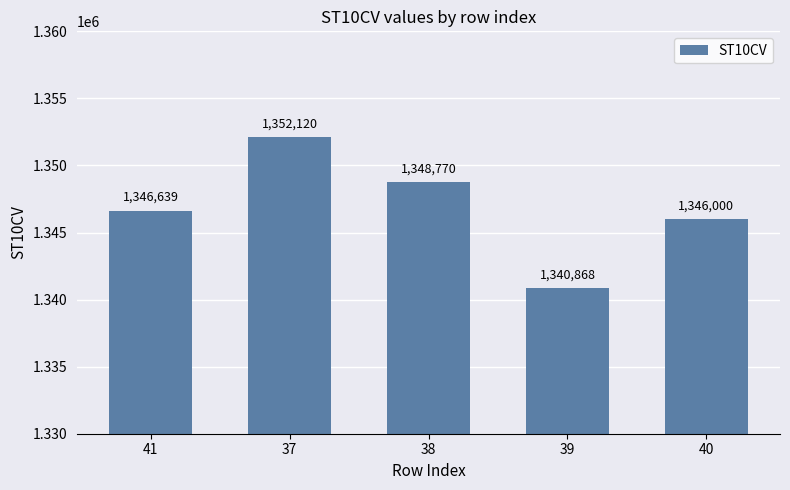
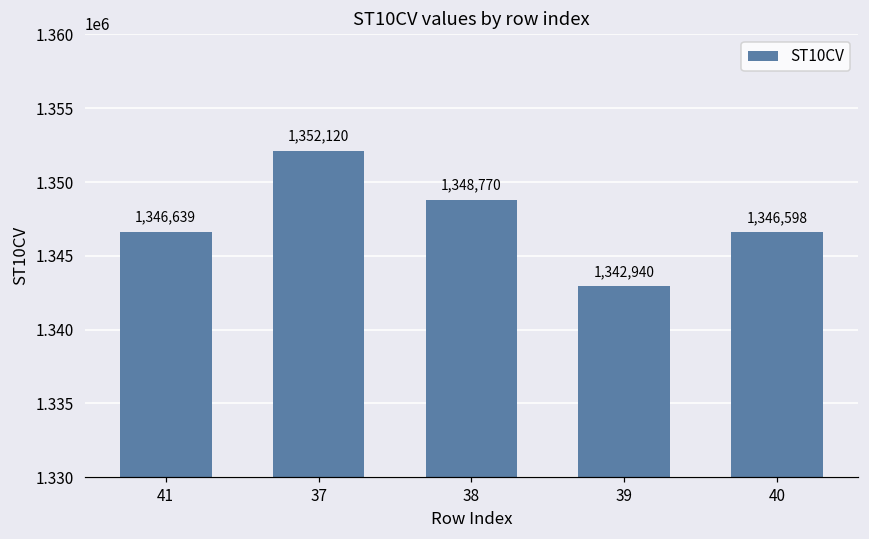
  {
    "41": "1,346,639",
    "37": "1,352,120",
    "38": "1,348,770",
-   "39": "1,340,868",
-   "40": "1,346,000"
+   "39": "1,342,940",
+   "40": "1,346,598"
  }
